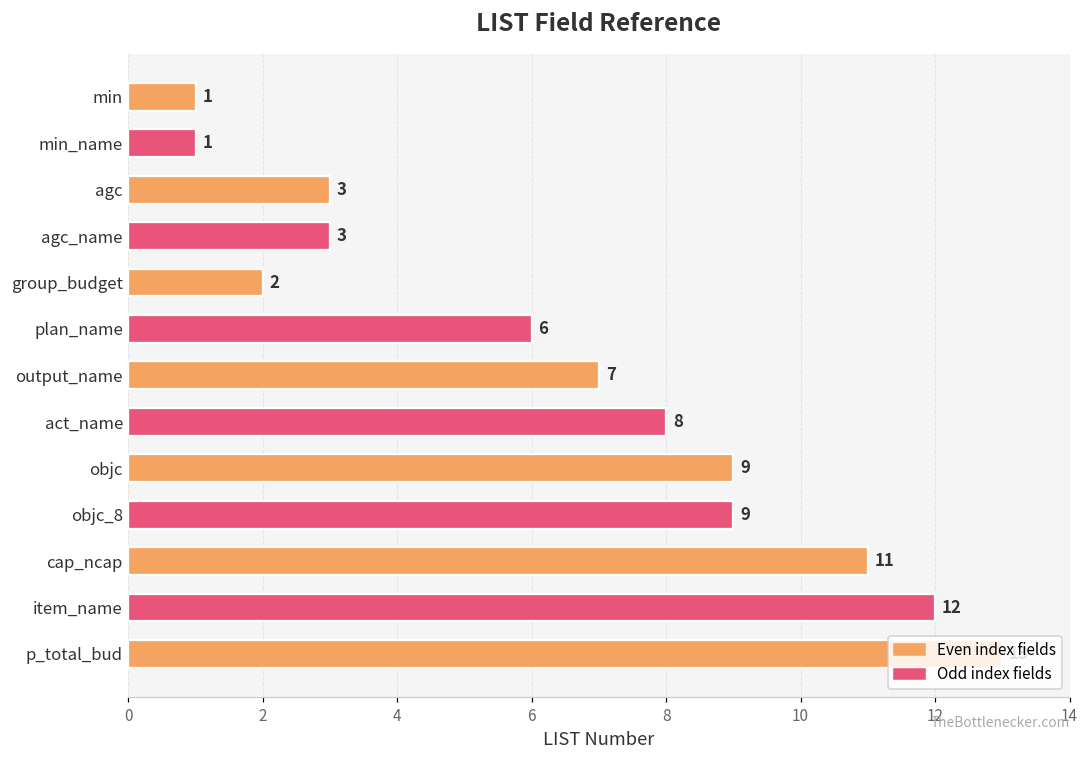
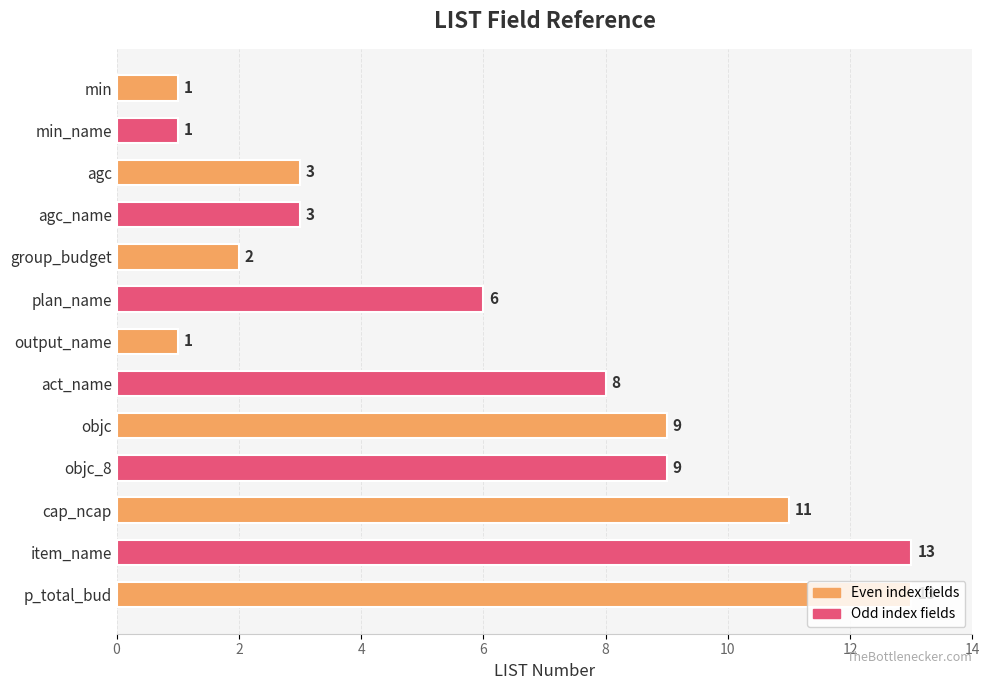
  {
    "min": 1,
    "min_name": 1,
    "agc": 3,
    "agc_name": 3,
    "group_budget": 2,
    "plan_name": 6,
-   "output_name": 7,
+   "output_name": 1,
    "act_name": 8,
    "objc": 9,
    "objc_8": 9,
    "cap_ncap": 11,
-   "item_name": 12
+   "item_name": 13
  }
